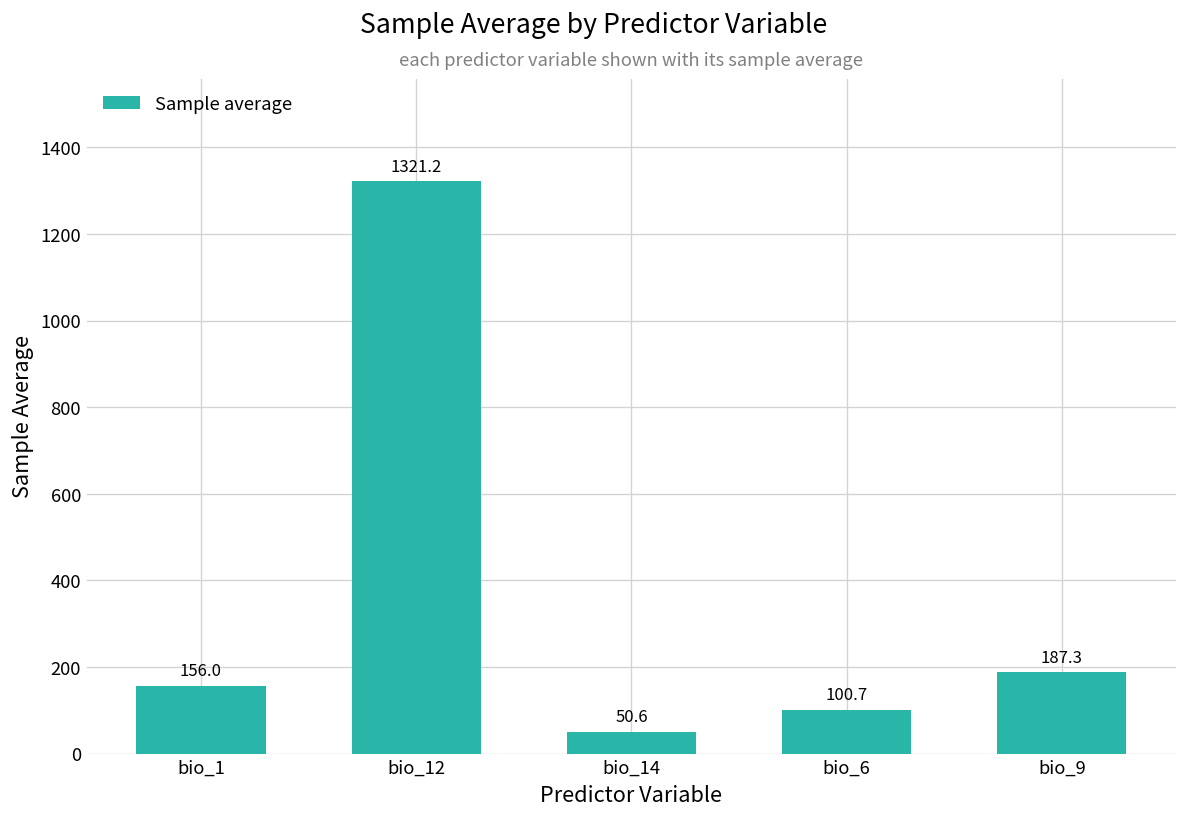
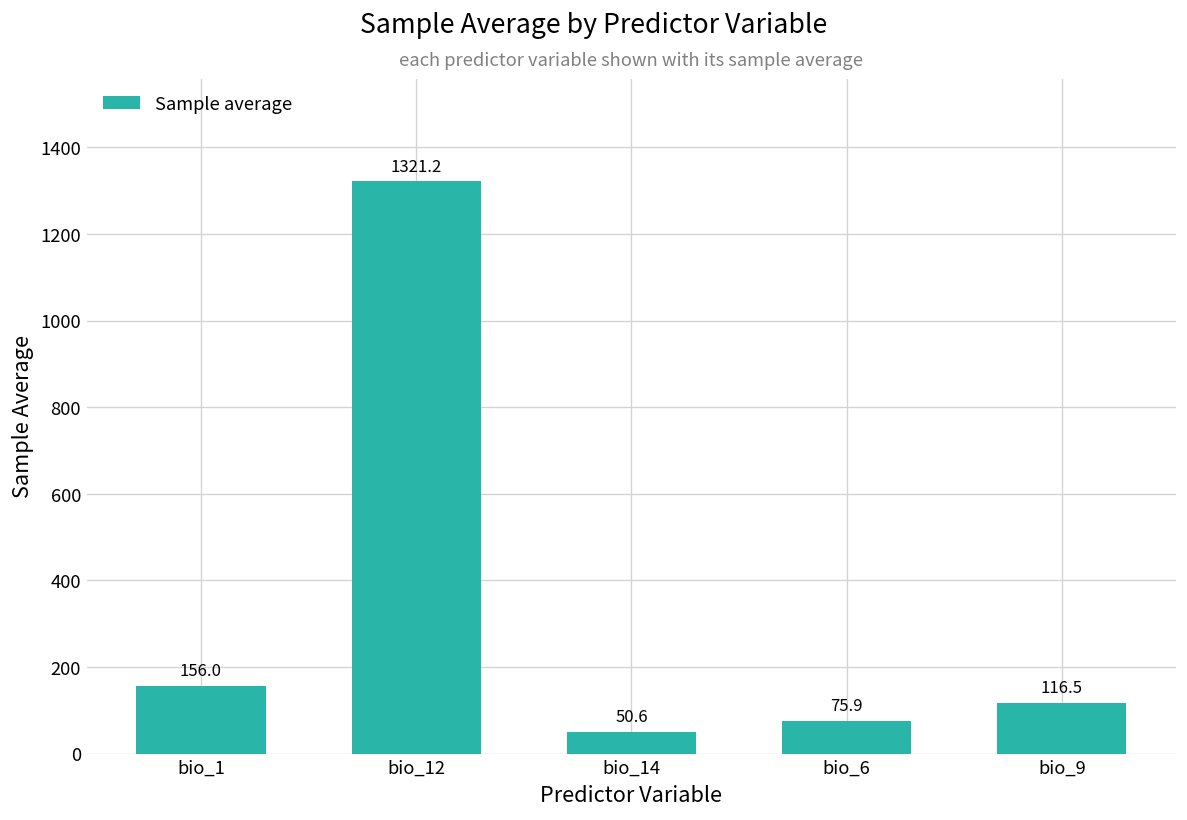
  {
    "bio_1": 156.0,
    "bio_12": 1321.2,
    "bio_14": 50.6,
-   "bio_6": 100.7,
-   "bio_9": 187.3
+   "bio_6": 75.9,
+   "bio_9": 116.5
  }
